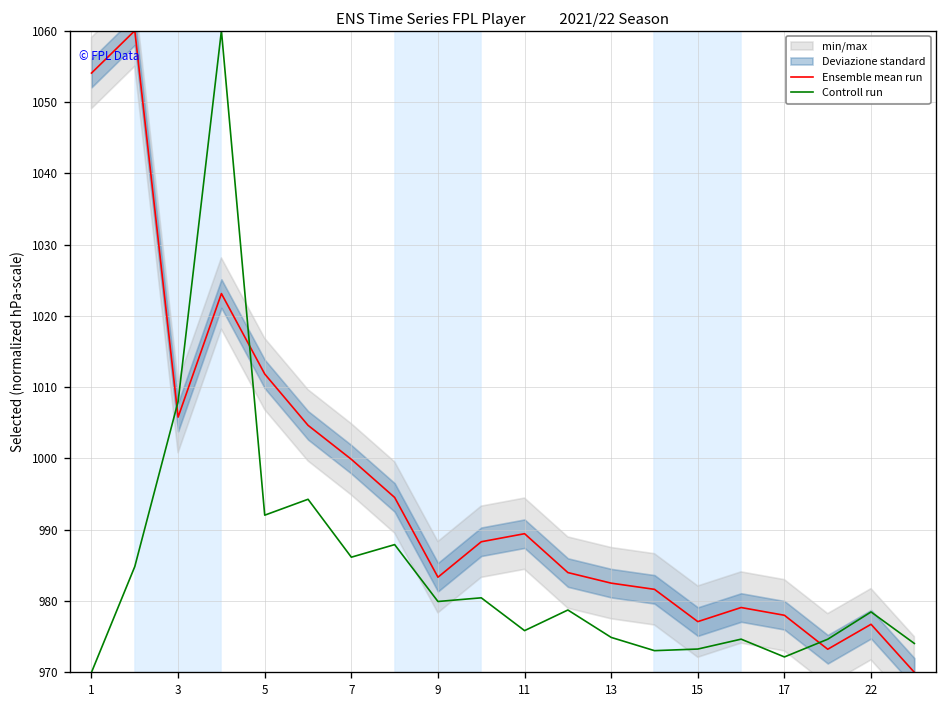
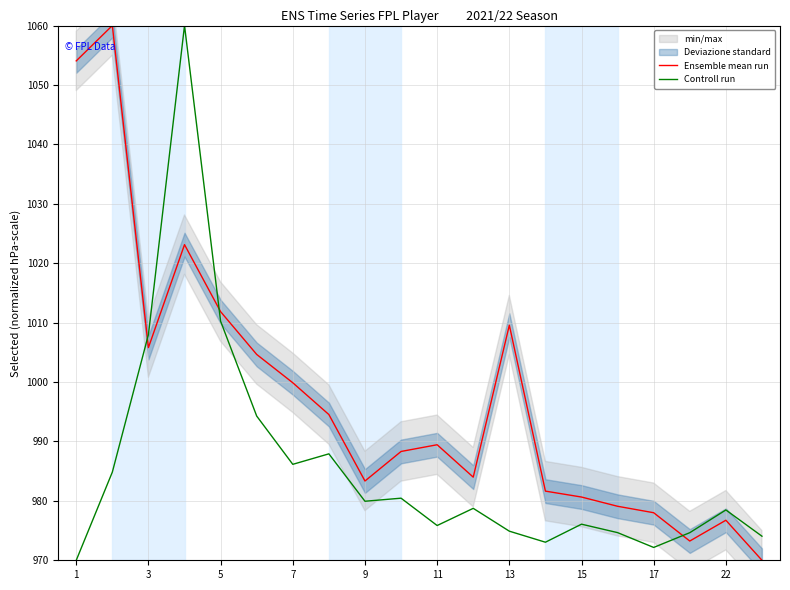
  {
    "Ensemble mean run": {
      "1": 1054,
      "3": 1006,
      "5": 1012,
      "7": 1000,
      "9": 983,
      "11": 989,
-     "13": 983,
-     "15": 977,
+     "13": 1010,
+     "15": 981,
      "17": 978,
      "22": 977
    },
    "Controll run": {
      "1": 970,
-     "5": 992,
+     "5": 1010,
      "7": 986,
      "9": 980,
      "11": 976,
      "13": 975,
-     "15": 973,
+     "15": 976,
      "17": 972
    }
  }
